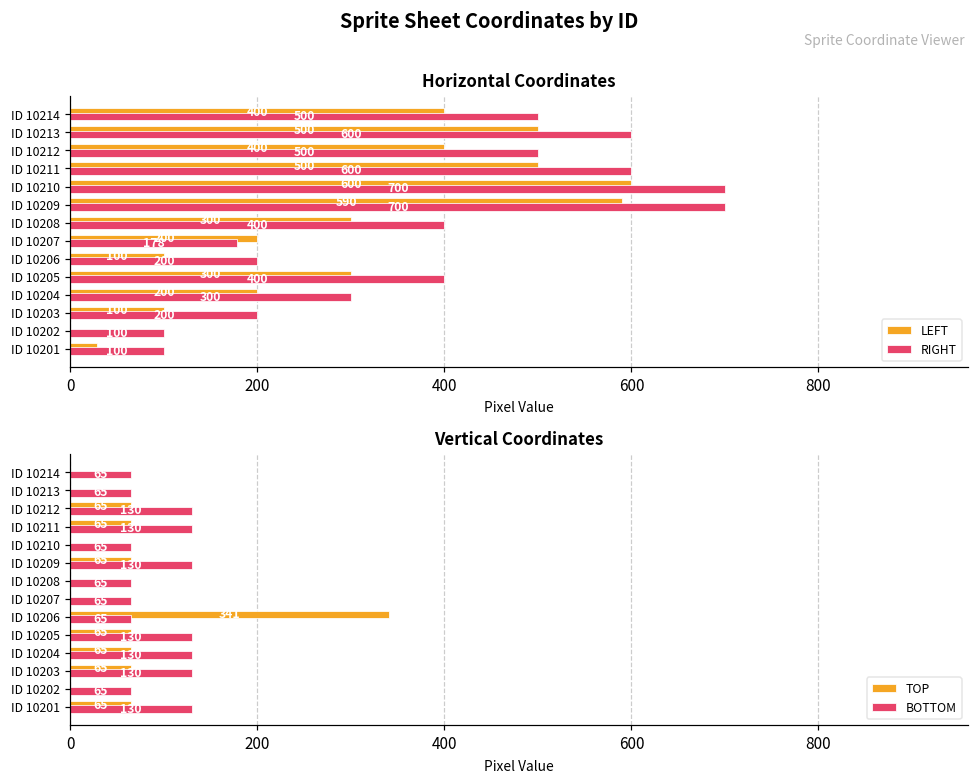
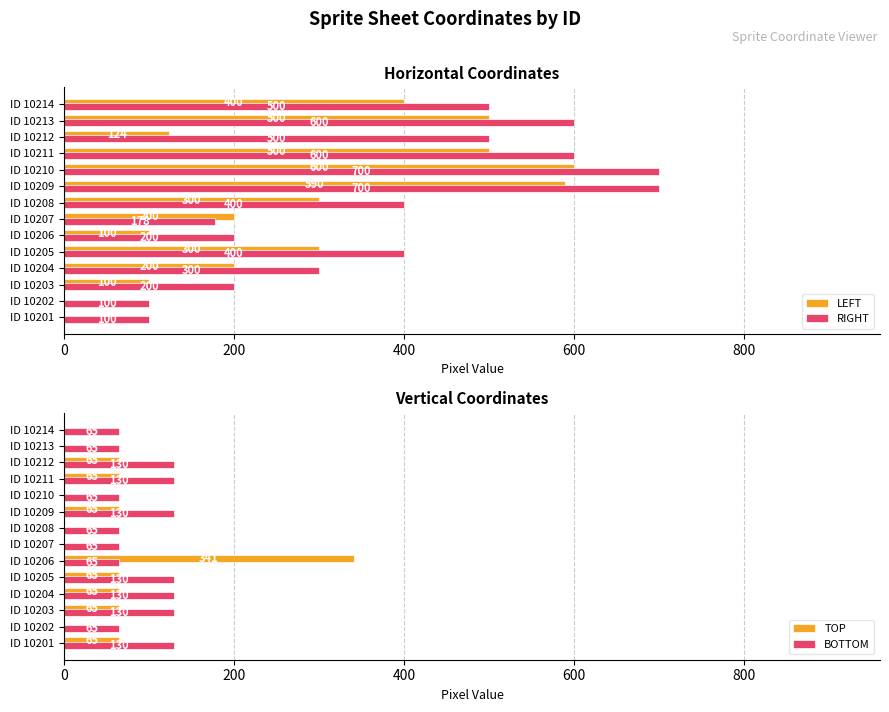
  {
    "Horizontal Coordinates": {
      "LEFT": {
        "ID 10214": 400,
        "ID 10213": 500,
-       "ID 10212": 400,
+       "ID 10212": 124,
        "ID 10211": 500,
        "ID 10210": 600,
        "ID 10209": 590,
        "ID 10208": 300,
        "ID 10206": 100,
        "ID 10205": 300,
        "ID 10204": 200,
        "ID 10203": 100,
-       "ID 10201": 30
+       "ID 10201": 0
      },
      "RIGHT": {
        "ID 10214": 500,
        "ID 10213": 600,
        "ID 10211": 600,
        "ID 10210": 700,
        "ID 10209": 700,
        "ID 10208": 400,
        "ID 10205": 400,
        "ID 10204": 300
      }
    },
    "Vertical Coordinates": {
      "TOP": {
        "ID 10212": 65,
        "ID 10211": 65,
        "ID 10209": 65,
        "ID 10205": 65,
        "ID 10204": 65,
        "ID 10203": 65,
        "ID 10201": 65
      },
      "BOTTOM": {
        "ID 10206": 65
      }
    }
  }
